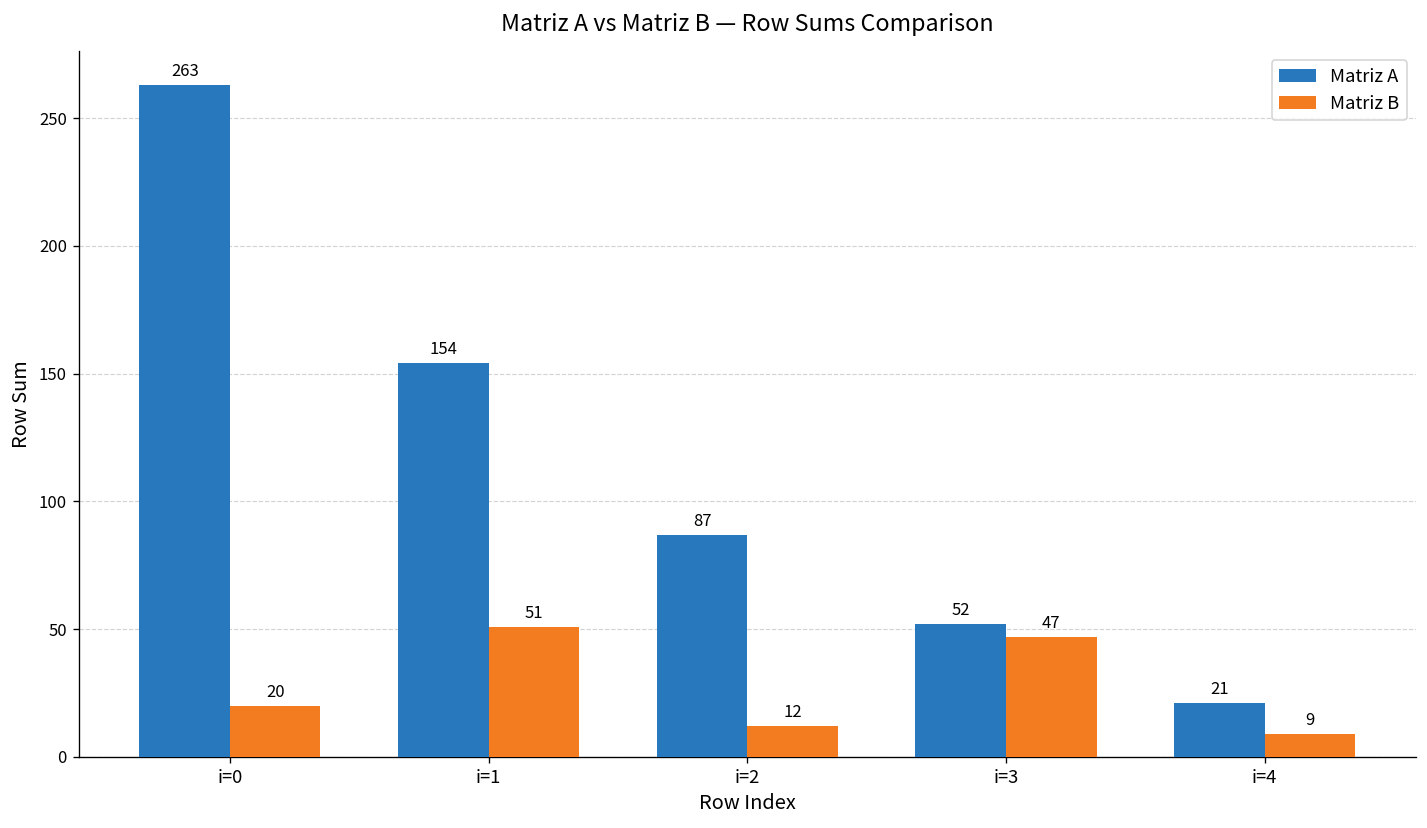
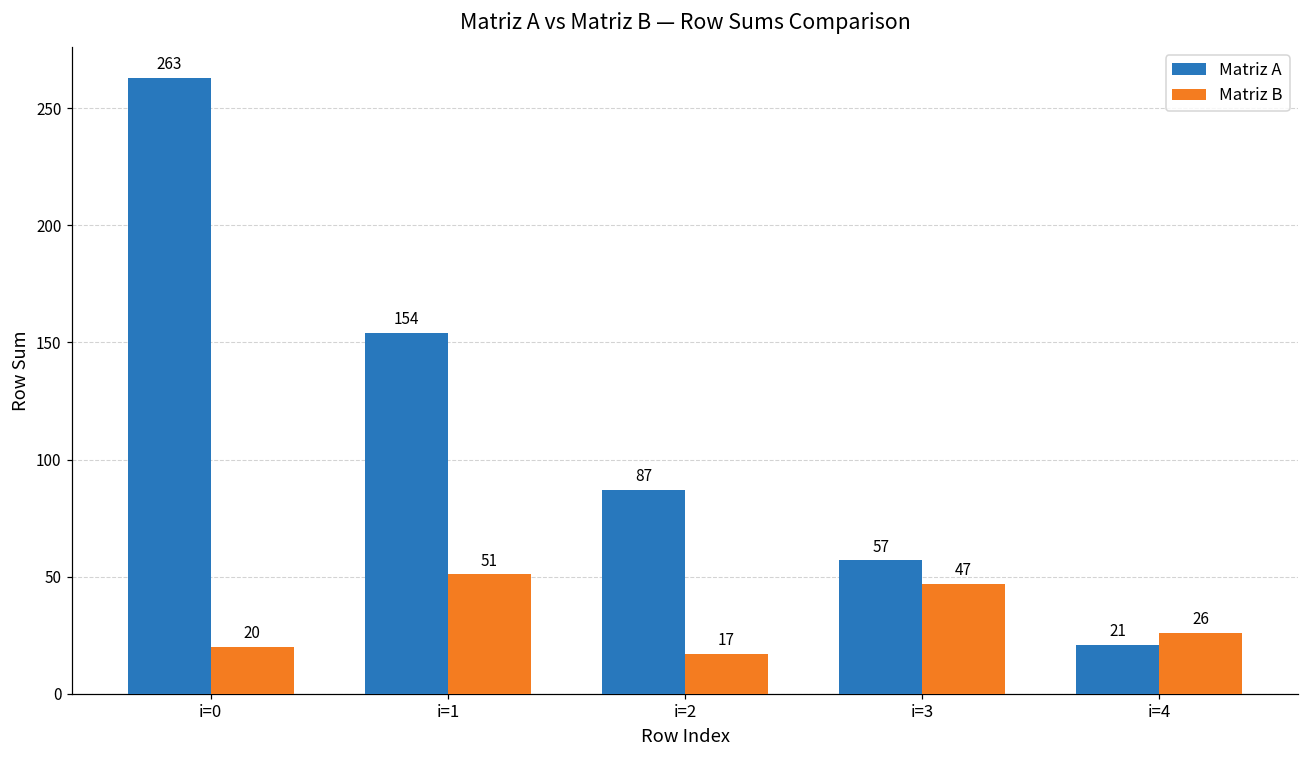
  {
    "Matriz A": {
      "i=0": 263,
      "i=1": 154,
      "i=2": 87,
-     "i=3": 52,
+     "i=3": 57,
      "i=4": 21
    },
    "Matriz B": {
      "i=0": 20,
      "i=1": 51,
-     "i=2": 12,
+     "i=2": 17,
      "i=3": 47,
-     "i=4": 9
+     "i=4": 26
    }
  }
